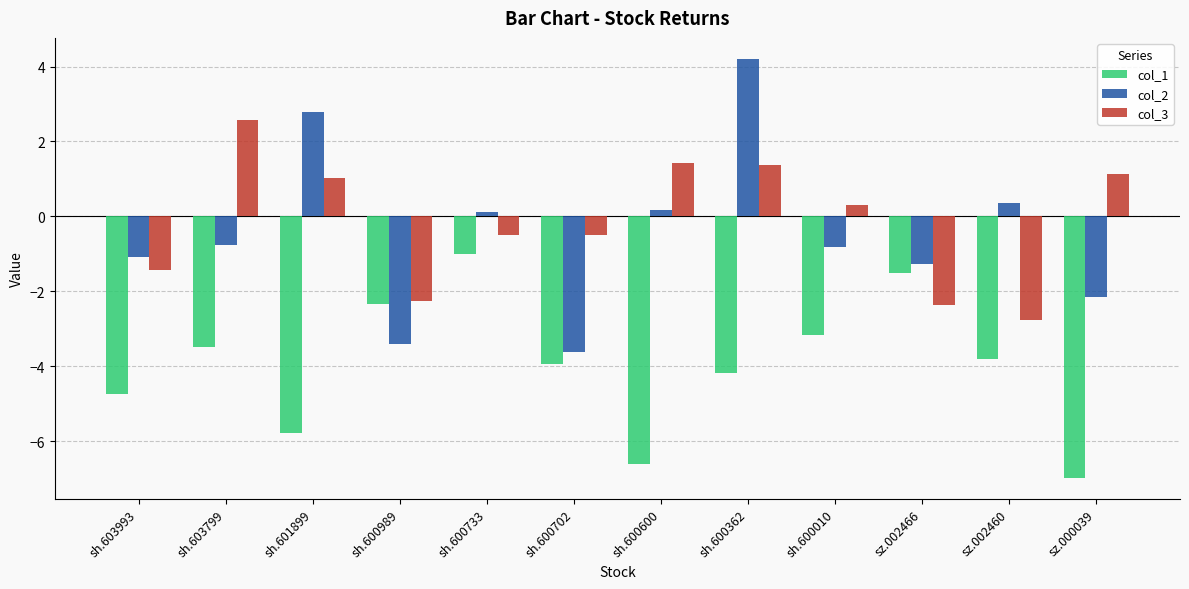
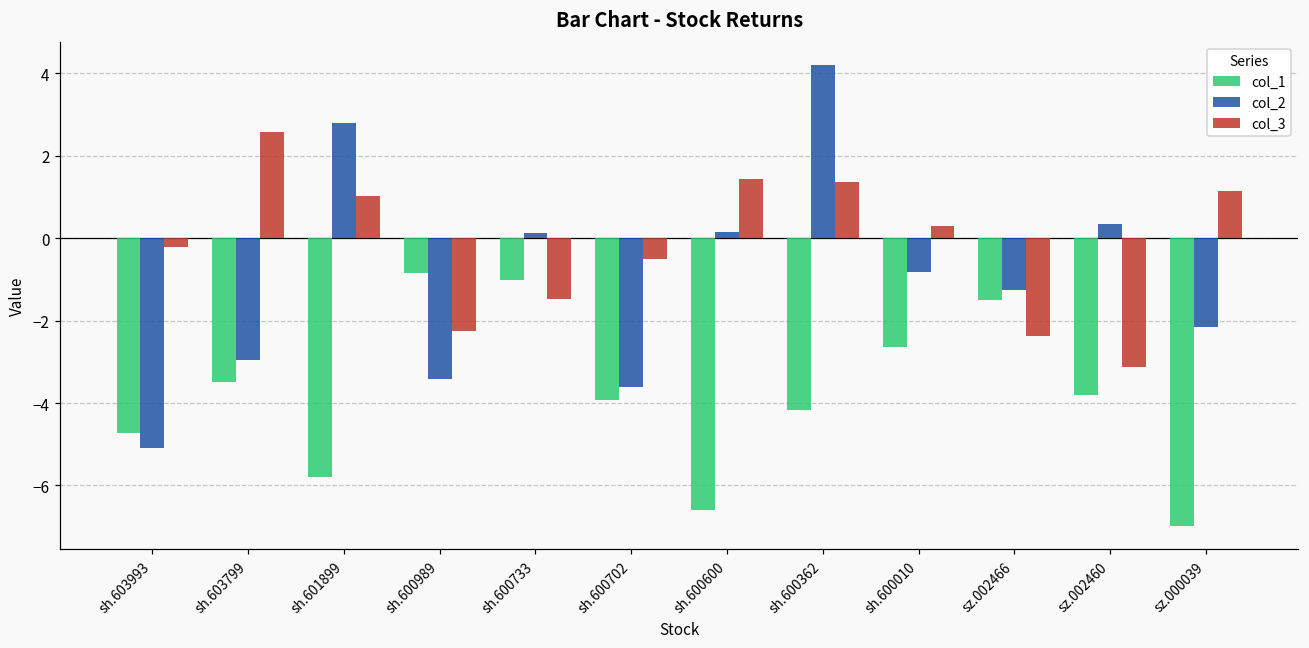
  {
    "col_1": {
      "sh.603993": -4.7,
      "sh.603799": -3.5,
      "sh.601899": -5.8,
-     "sh.600989": -2.3,
+     "sh.600989": -0.8,
      "sh.600733": -1.0,
      "sh.600702": -3.9,
      "sh.600600": -6.6,
      "sh.600362": -4.2,
-     "sh.600010": -3.2,
+     "sh.600010": -2.6,
      "sz.002466": -1.5,
      "sz.002460": -3.8,
      "sz.000039": -7.0
    },
    "col_2": {
-     "sh.603993": -1.1,
-     "sh.603799": -0.8,
+     "sh.603993": -5.1,
+     "sh.603799": -3.0,
      "sh.601899": 2.8,
      "sh.600989": -3.4,
      "sh.600733": 0.1,
      "sh.600702": -3.6,
      "sh.600600": 0.2,
      "sh.600362": 4.2,
      "sh.600010": -0.8,
      "sz.002466": -1.3,
      "sz.002460": 0.4,
      "sz.000039": -2.2
    },
    "col_3": {
-     "sh.603993": -1.4,
+     "sh.603993": -0.2,
      "sh.603799": 2.6,
      "sh.601899": 1.0,
      "sh.600989": -2.2,
-     "sh.600733": -0.5,
+     "sh.600733": -1.5,
      "sh.600702": -0.5,
      "sh.600600": 1.4,
      "sh.600362": 1.4,
      "sh.600010": 0.3,
      "sz.002466": -2.4,
-     "sz.002460": -2.8,
+     "sz.002460": -3.1,
      "sz.000039": 1.1
    }
  }
